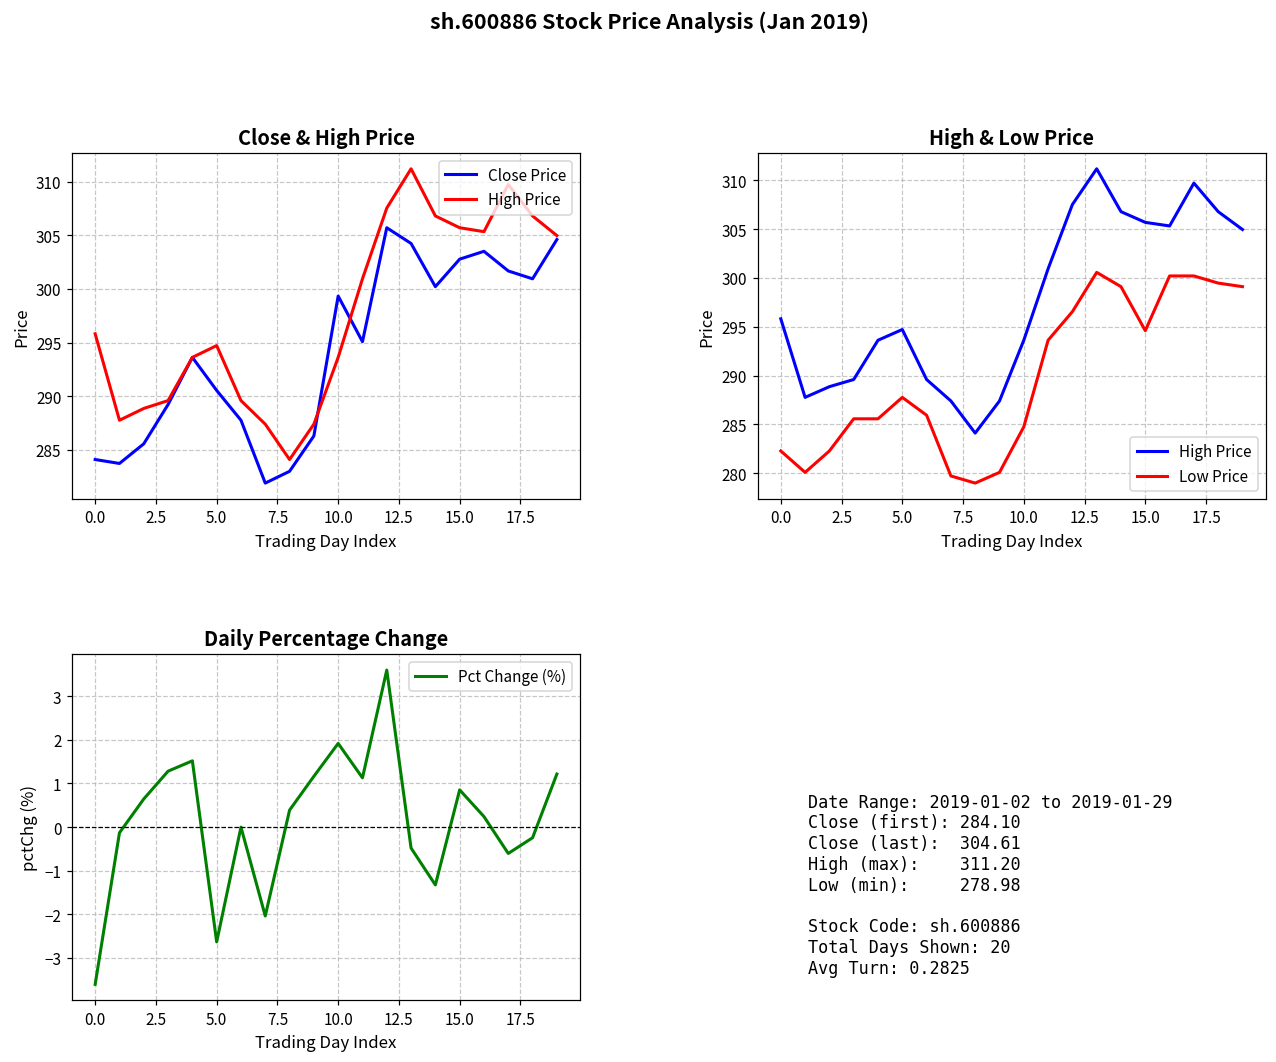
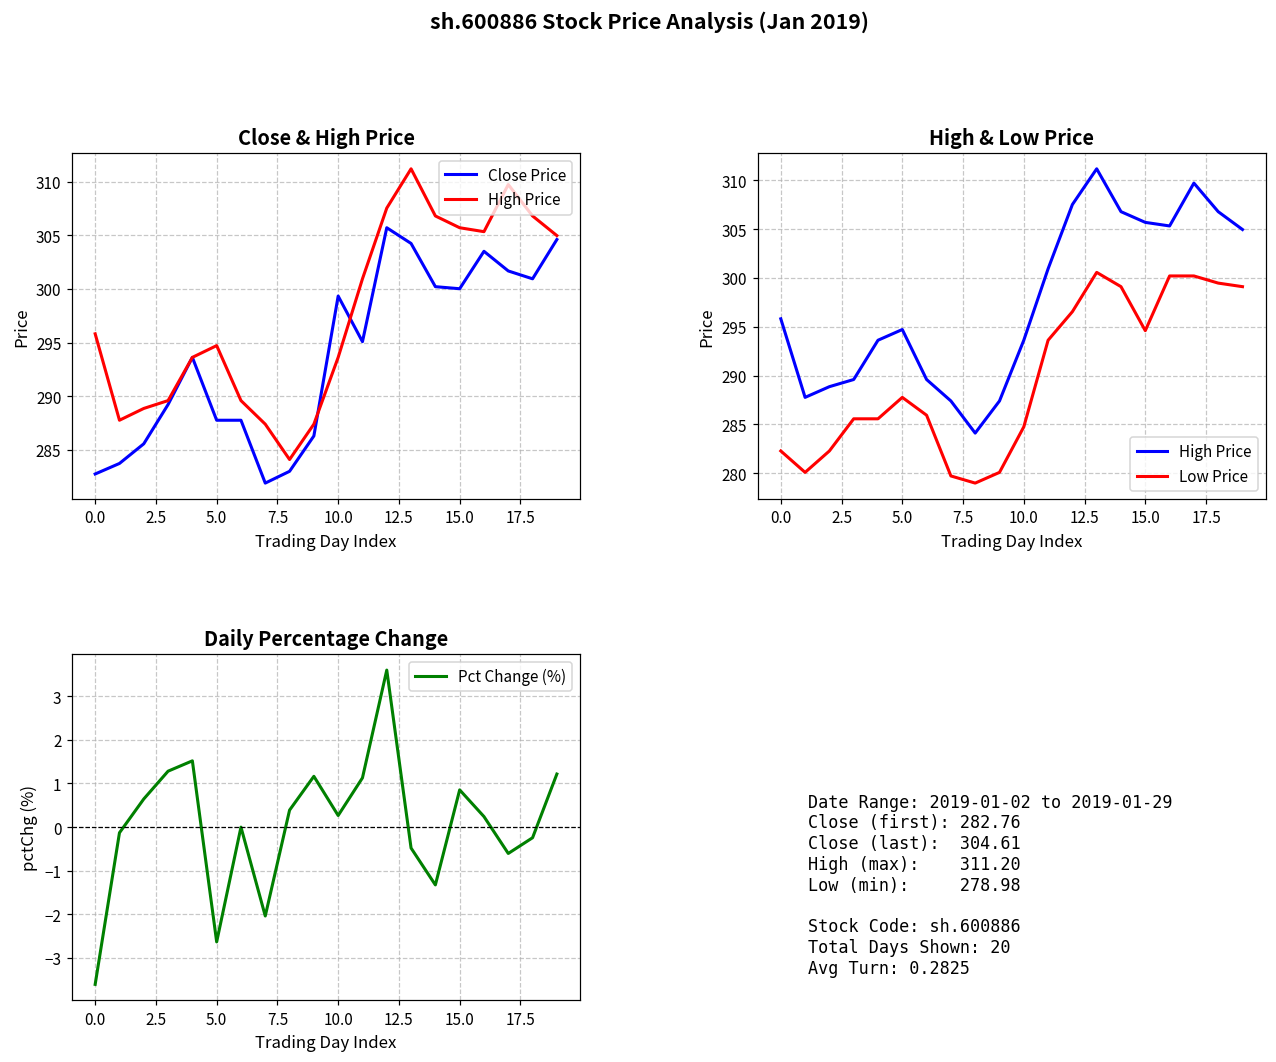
  {
    "Close & High Price": {
      "Close Price": {
-       "0.0": 284.10,
-       "5.0": 291,
-       "15.0": 303
+       "0.0": 282.76,
+       "5.0": 288,
+       "15.0": 300
      }
    },
    "High & Low Price": {
      "High Price": {
        "0.0": 296,
        "5.0": 295,
        "10.0": 294,
        "15.0": 306
      },
      "Low Price": {
        "0.0": 282,
        "5.0": 288,
        "10.0": 285,
        "15.0": 295
      }
    },
    "Daily Percentage Change": {
      "0.0": -3.6,
      "5.0": -2.6,
-     "10.0": 1.9,
+     "10.0": 0.3,
      "15.0": 0.9
    }
  }
